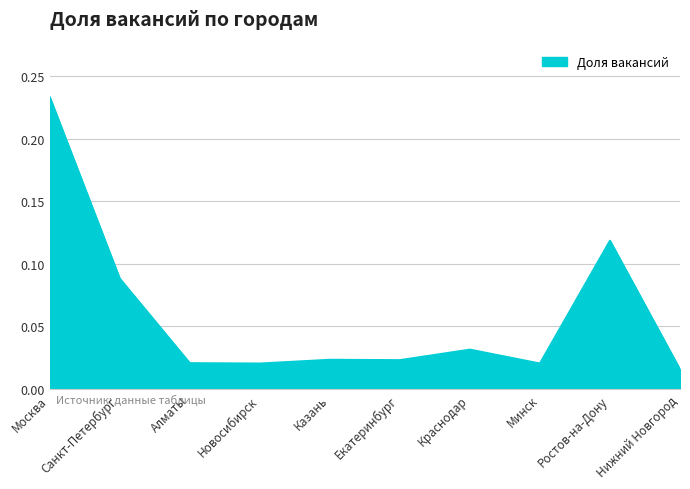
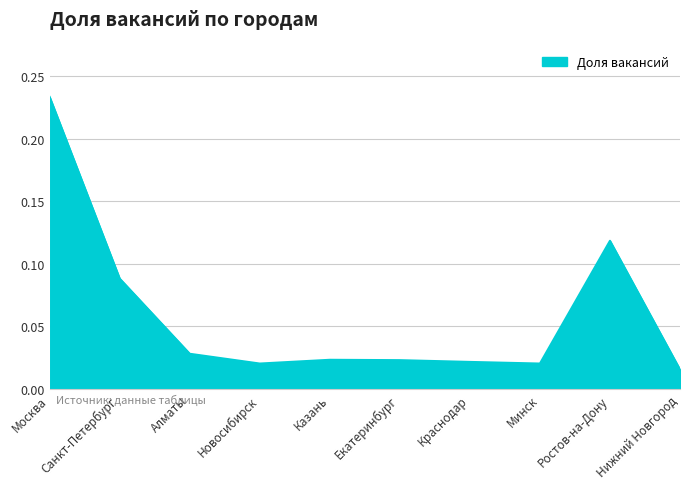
  {
    "Москва": 0.233,
    "Санкт-Петербург": 0.088,
-   "Алматы": 0.021,
+   "Алматы": 0.028,
    "Новосибирск": 0.020,
    "Казань": 0.023,
    "Екатеринбург": 0.023,
-   "Краснодар": 0.032,
+   "Краснодар": 0.022,
    "Минск": 0.020,
    "Ростов-на-Дону": 0.118,
    "Нижний Новгород": 0.016
  }
